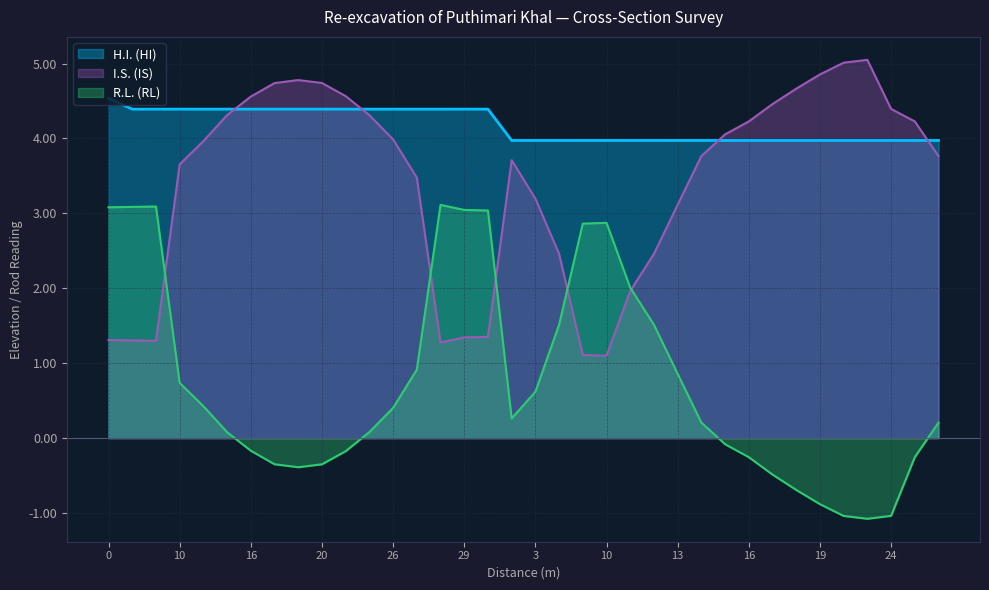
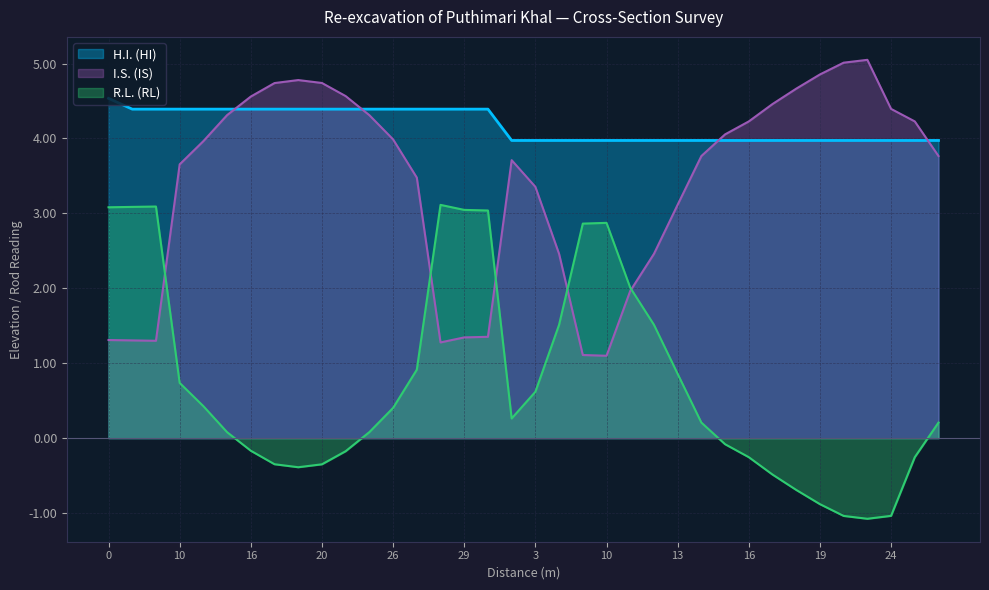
  {
    "H.I. (HI)": {
      "3": 4.0,
      "24": 4.0
    },
    "I.S. (IS)": {
      "0": 1.3,
-     "3": 3.2,
+     "3": 3.4,
      "24": 4.4
    }
  }
